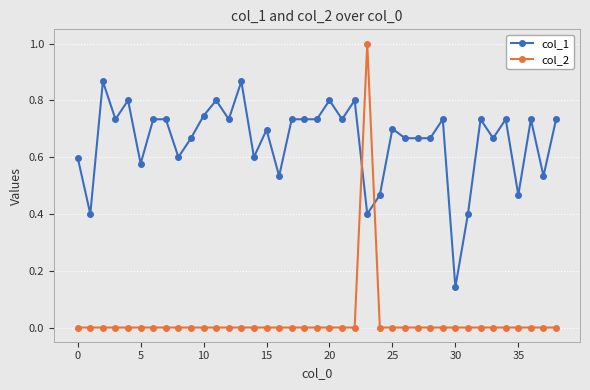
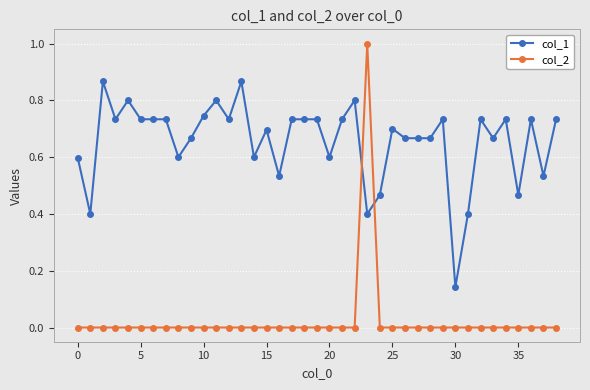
  {
    "col_1": {
      "0": 0.60,
-     "5": 0.58,
+     "5": 0.73,
      "10": 0.75,
      "15": 0.70,
-     "20": 0.8,
+     "20": 0.6,
      "25": 0.70,
      "30": 0.14,
      "35": 0.47
    },
    "col_2": {
      "0": 0.00,
      "5": 0.00,
      "10": 0.00,
      "15": 0.00,
      "20": 0.00,
      "25": 0.00,
      "30": 0.00,
      "35": 0.00
    }
  }
